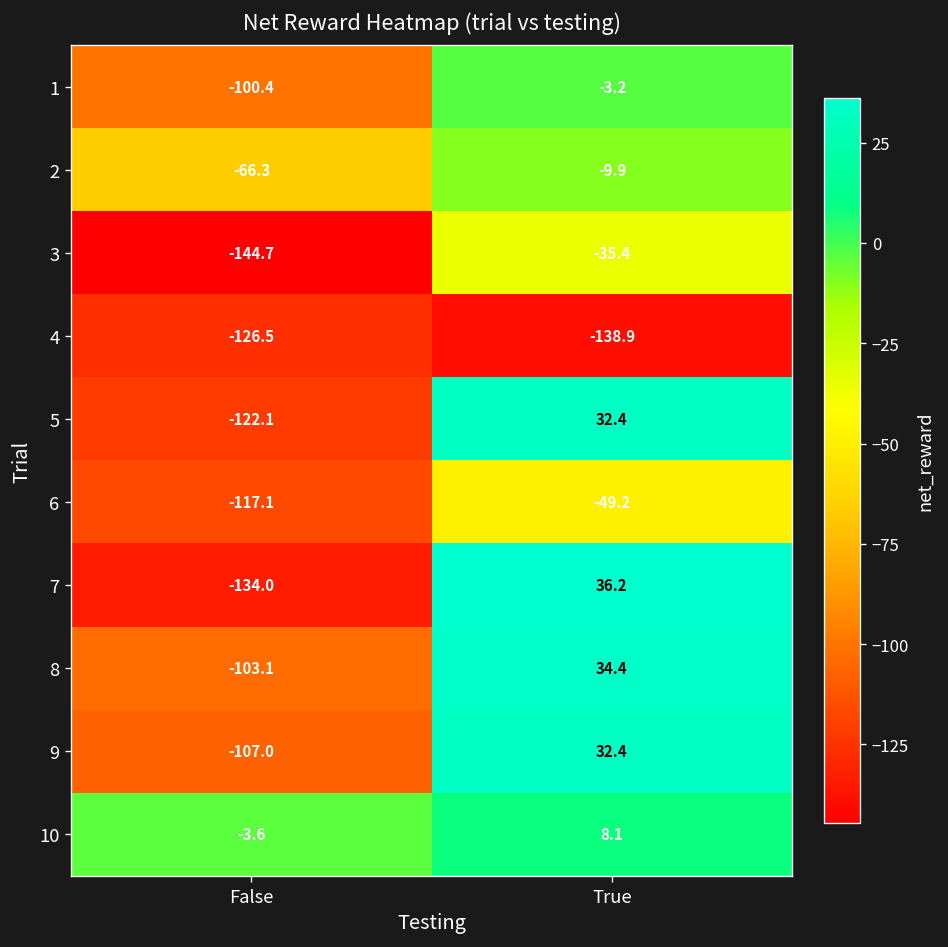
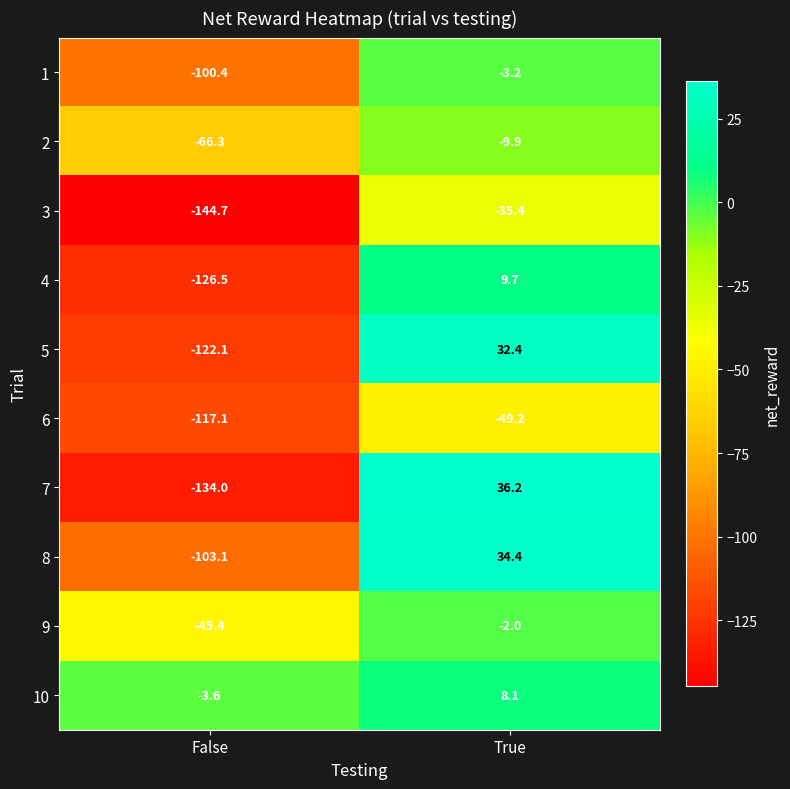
  {
    "1": {
      "False": -100.4,
      "True": -3.2
    },
    "2": {
      "False": -66.3,
      "True": -9.9
    },
    "3": {
      "False": -144.7,
      "True": -35.4
    },
    "4": {
      "False": -126.5,
-     "True": -138.9
+     "True": 9.7
    },
    "5": {
      "False": -122.1,
      "True": 32.4
    },
    "6": {
      "False": -117.1,
      "True": -49.2
    },
    "7": {
      "False": -134.0,
      "True": 36.2
    },
    "8": {
      "False": -103.1,
      "True": 34.4
    },
    "9": {
-     "False": -107.0,
-     "True": 32.4
+     "False": -45.4,
+     "True": -2.0
    },
    "10": {
      "False": -3.6,
      "True": 8.1
    }
  }
